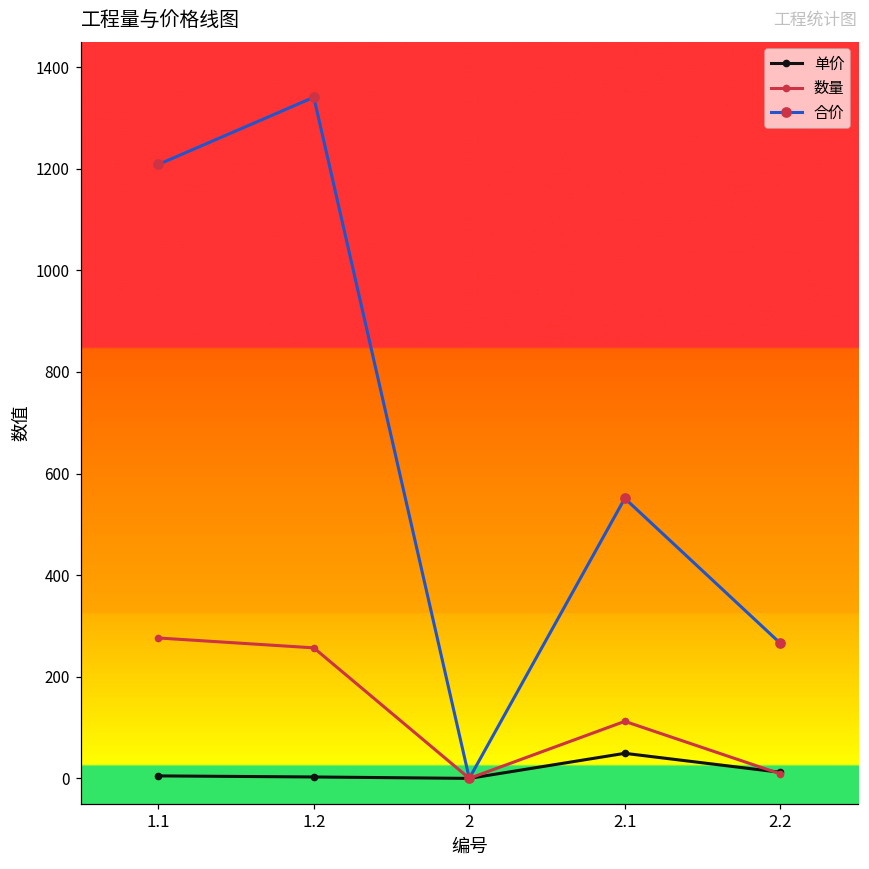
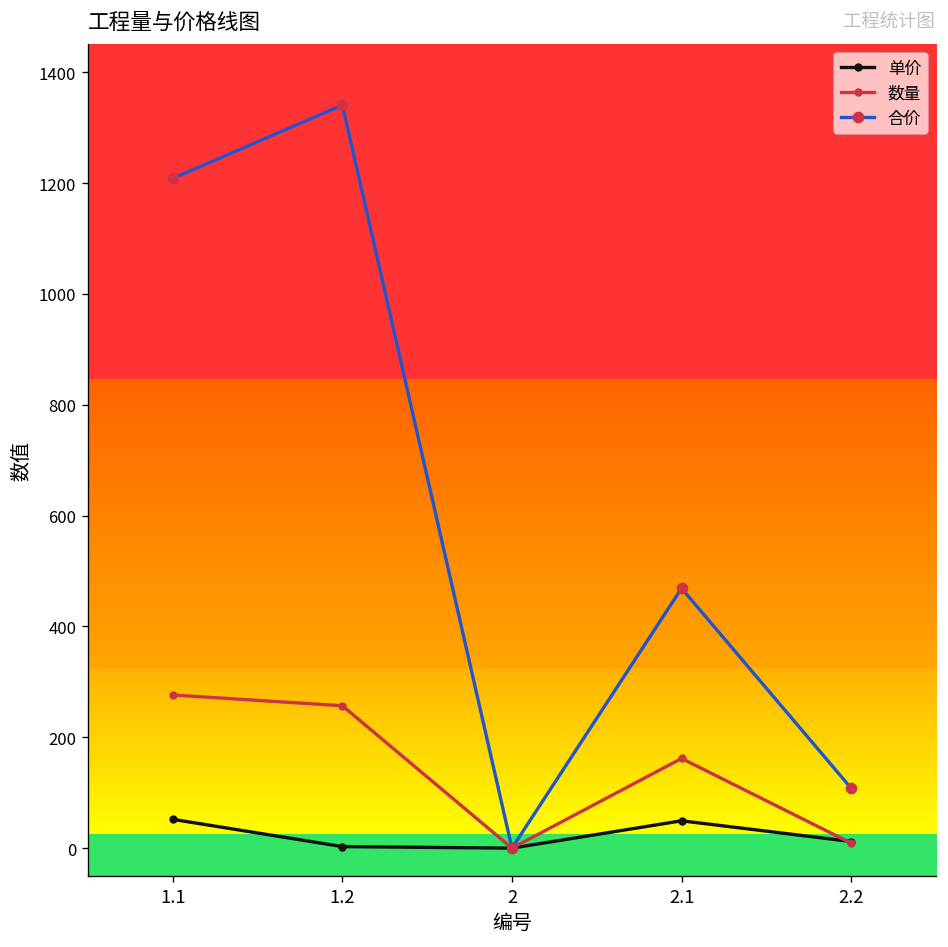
  {
    "单价": {
-     "1.1": 0,
+     "1.1": 50,
      "1.2": 0,
      "2.1": 50
    },
    "数量": {
      "1.1": 280,
      "1.2": 260,
-     "2.1": 110
+     "2.1": 160
    },
    "合价": {
      "1.1": 1210,
      "1.2": 1340,
-     "2.1": 550,
-     "2.2": 270
+     "2.1": 470,
+     "2.2": 110
    }
  }
